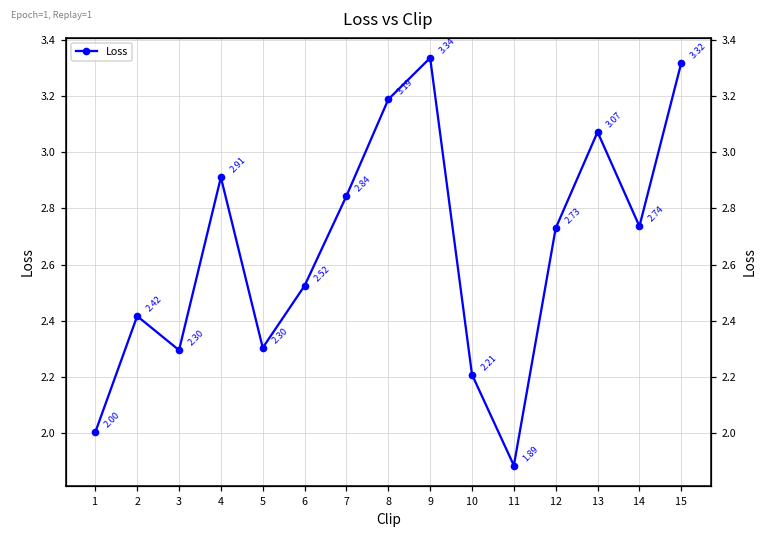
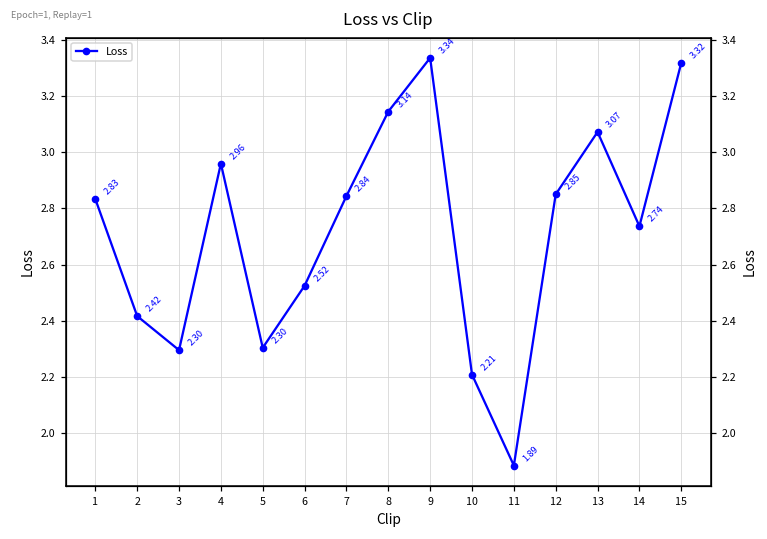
  {
-   "1": 2.00,
+   "1": 2.83,
    "2": 2.42,
    "3": 2.30,
-   "4": 2.91,
+   "4": 2.96,
    "5": 2.30,
    "6": 2.52,
    "7": 2.84,
-   "8": 3.19,
+   "8": 3.14,
    "9": 3.34,
    "10": 2.21,
    "11": 1.89,
-   "12": 2.73,
+   "12": 2.85,
    "13": 3.07,
    "14": 2.74,
    "15": 3.32
  }
